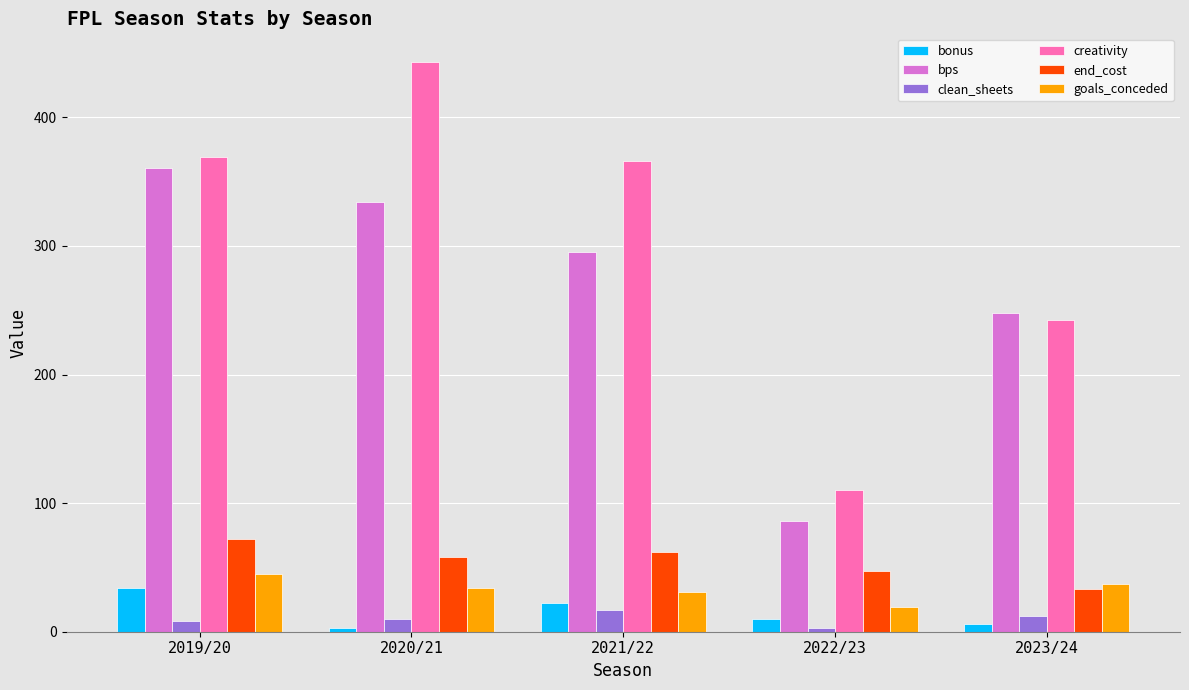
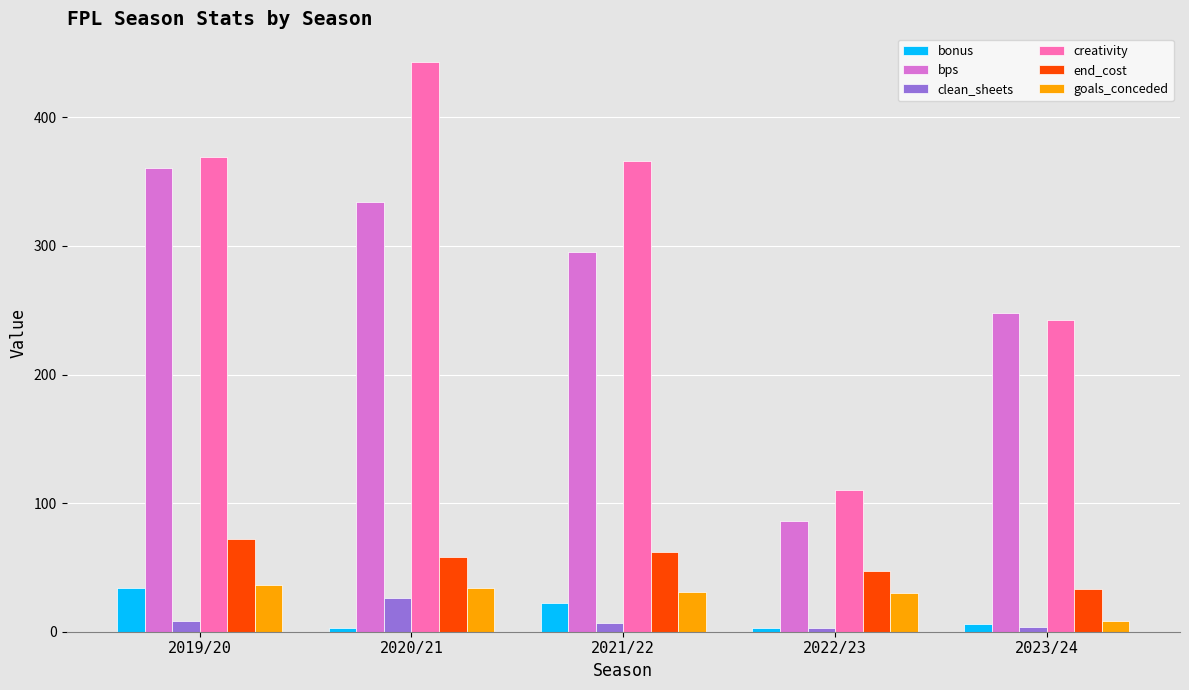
  {
    "bonus": {
      "2019/20": 34,
      "2020/21": 3,
      "2021/22": 22,
-     "2022/23": 10,
+     "2022/23": 3,
      "2023/24": 6
    },
    "clean_sheets": {
      "2019/20": 8,
-     "2020/21": 10,
-     "2021/22": 17,
+     "2020/21": 26,
+     "2021/22": 7,
      "2022/23": 3,
-     "2023/24": 12
+     "2023/24": 4
    },
    "end_cost": {
      "2019/20": 72,
      "2020/21": 58,
      "2021/22": 62,
      "2022/23": 47,
      "2023/24": 33
    },
    "goals_conceded": {
-     "2019/20": 45,
+     "2019/20": 36,
      "2020/21": 34,
      "2021/22": 31,
-     "2022/23": 19,
-     "2023/24": 37
+     "2022/23": 30,
+     "2023/24": 8
    }
  }
